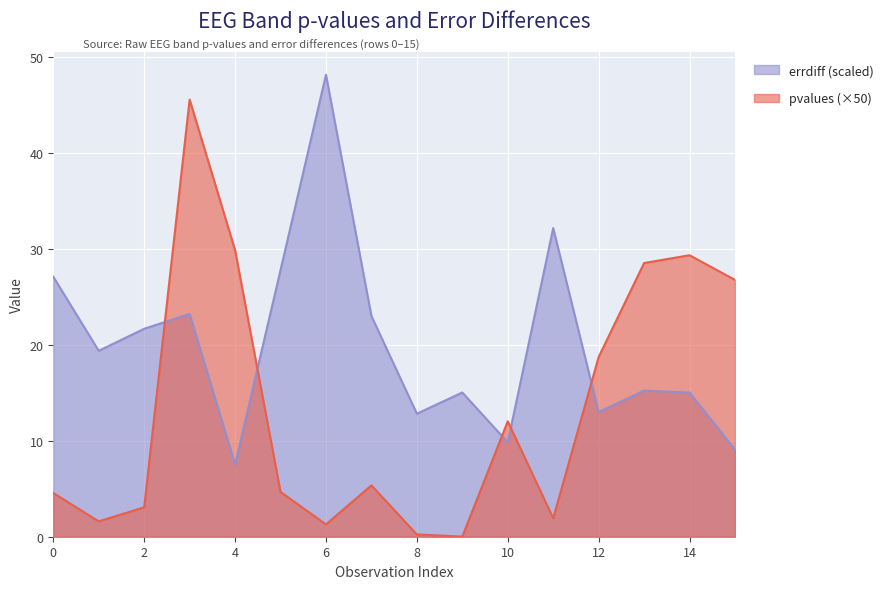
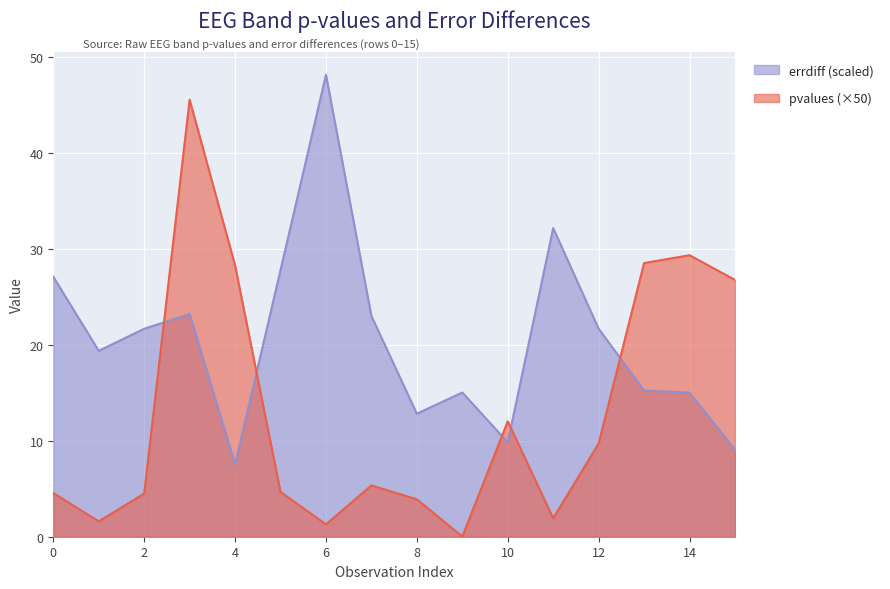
  {
    "errdiff (scaled)": {
      "0": 27,
      "2": 22,
      "4": 8,
      "6": 48,
      "8": 13,
      "10": 10,
-     "12": 13,
+     "12": 22,
      "14": 15
    },
    "pvalues (×50)": {
      "0": 5,
-     "2": 3,
-     "4": 30,
+     "2": 5,
+     "4": 28,
      "6": 1,
-     "8": 0,
+     "8": 4,
      "10": 12,
-     "12": 19,
+     "12": 10,
      "14": 29
    }
  }
